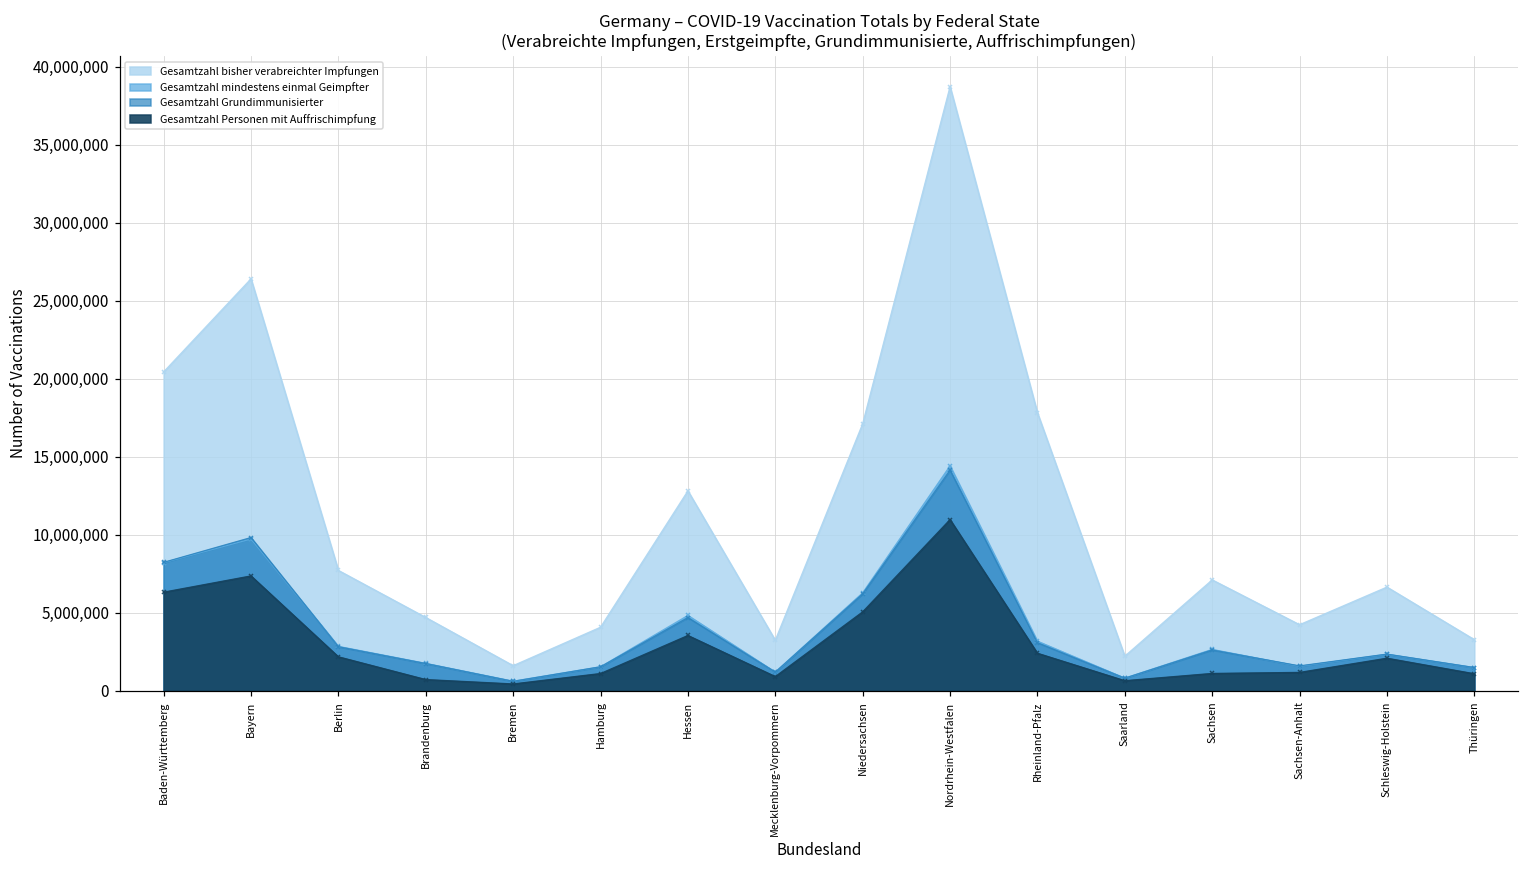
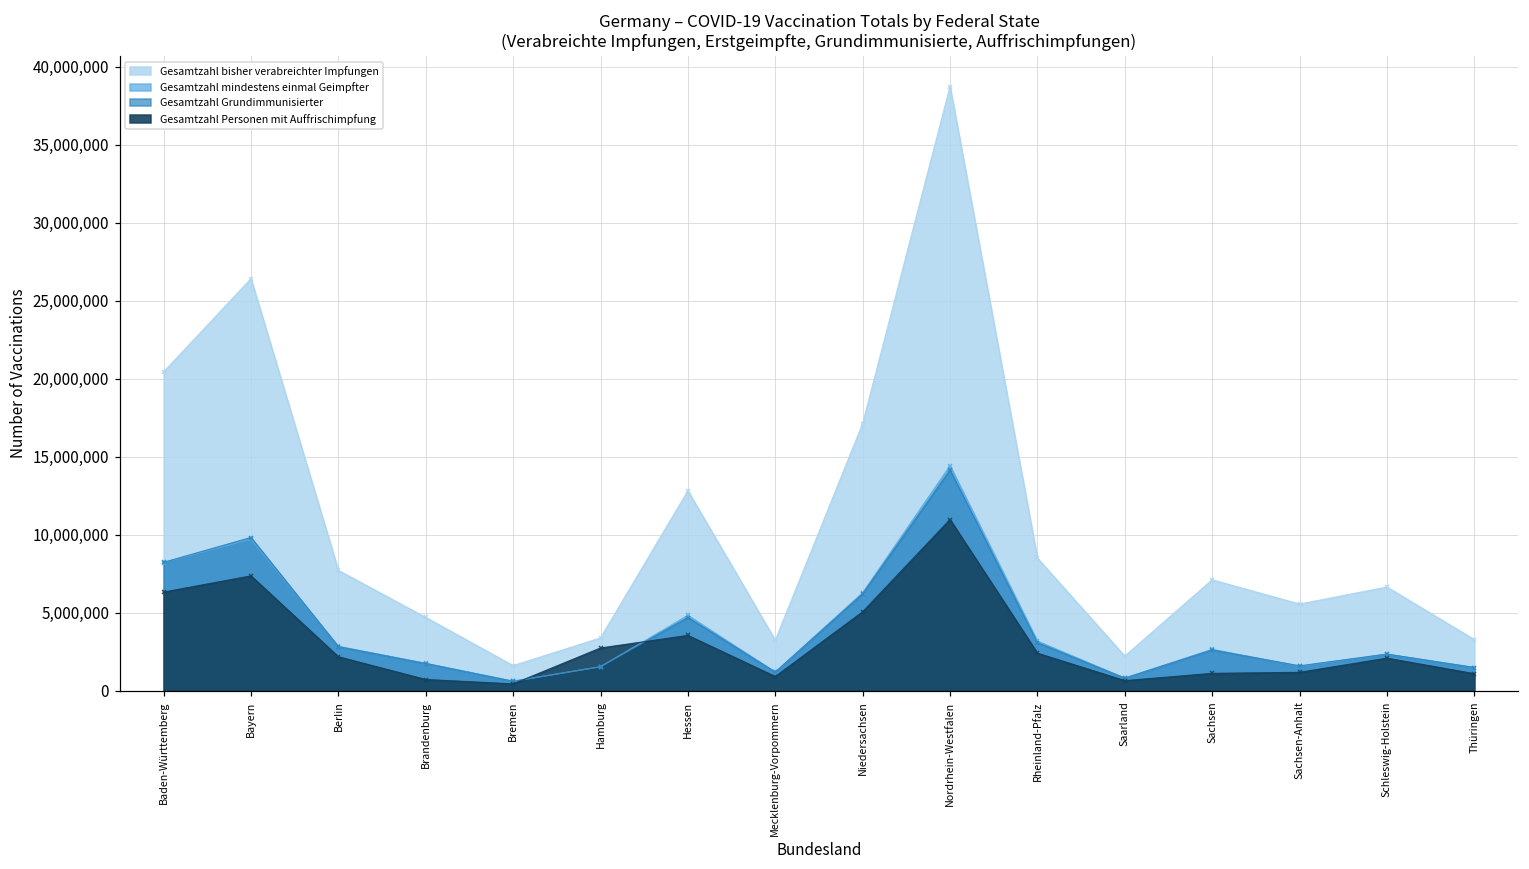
  {
    "Gesamtzahl bisher verabreichter Impfungen": {
      "Baden-Württemberg": "20,400,000",
      "Bayern": "26,400,000",
      "Berlin": "7,700,000",
      "Brandenburg": "4,700,000",
      "Bremen": "1,600,000",
-     "Hamburg": "4,100,000",
+     "Hamburg": "3,400,000",
      "Hessen": "12,800,000",
      "Mecklenburg-Vorpommern": "3,200,000",
      "Niedersachsen": "17,100,000",
      "Nordrhein-Westfalen": "38,700,000",
-     "Rheinland-Pfalz": "17,800,000",
+     "Rheinland-Pfalz": "8,500,000",
      "Saarland": "2,200,000",
      "Sachsen": "7,100,000",
-     "Sachsen-Anhalt": "4,200,000",
+     "Sachsen-Anhalt": "5,600,000",
      "Schleswig-Holstein": "6,600,000",
      "Thüringen": "3,300,000"
    },
    "Gesamtzahl Personen mit Auffrischimpfung": {
      "Baden-Württemberg": "6,300,000",
      "Bayern": "7,400,000",
      "Berlin": "2,200,000",
      "Brandenburg": "700,000",
-     "Hamburg": "1,100,000",
+     "Hamburg": "2,700,000",
      "Hessen": "3,500,000",
      "Mecklenburg-Vorpommern": "900,000",
      "Niedersachsen": "5,100,000",
      "Nordrhein-Westfalen": "11,000,000",
      "Rheinland-Pfalz": "2,400,000",
      "Sachsen": "1,100,000",
      "Sachsen-Anhalt": "1,200,000",
      "Schleswig-Holstein": "2,100,000",
      "Thüringen": "1,100,000"
    }
  }
